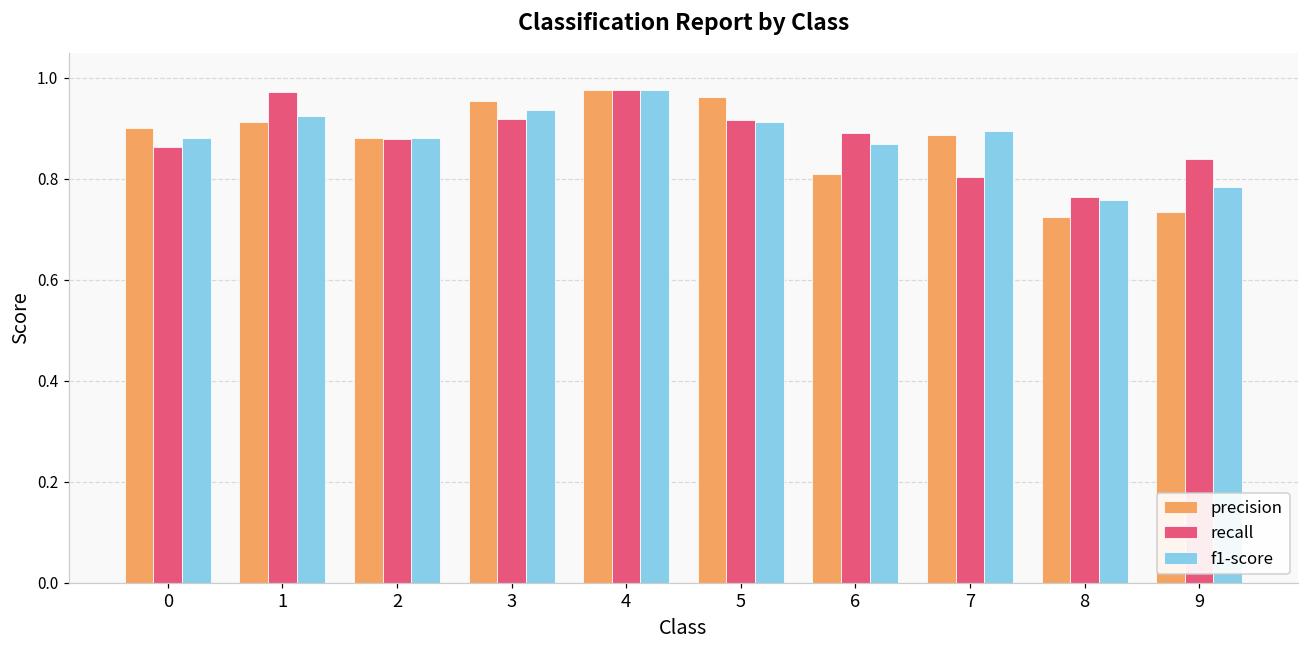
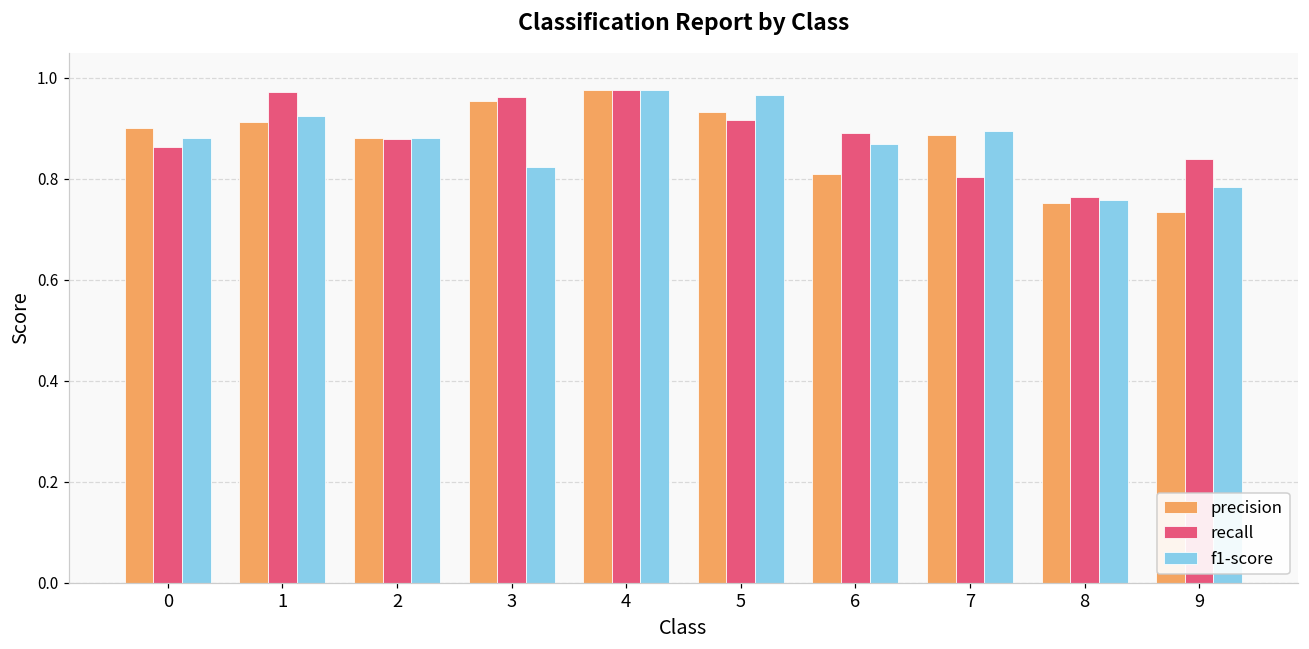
  {
    "precision": {
      "0": 0.90,
      "1": 0.91,
      "2": 0.88,
      "3": 0.95,
      "4": 0.98,
-     "5": 0.96,
+     "5": 0.93,
      "6": 0.81,
      "7": 0.89,
-     "8": 0.72,
+     "8": 0.75,
      "9": 0.73
    },
    "recall": {
      "0": 0.86,
      "1": 0.97,
      "2": 0.88,
-     "3": 0.92,
+     "3": 0.96,
      "4": 0.98,
      "5": 0.92,
      "6": 0.89,
      "7": 0.80,
      "8": 0.76,
      "9": 0.84
    },
    "f1-score": {
      "0": 0.88,
      "1": 0.92,
      "2": 0.88,
-     "3": 0.94,
+     "3": 0.82,
      "4": 0.98,
-     "5": 0.91,
+     "5": 0.97,
      "6": 0.87,
      "7": 0.89,
      "8": 0.76,
      "9": 0.78
    }
  }
